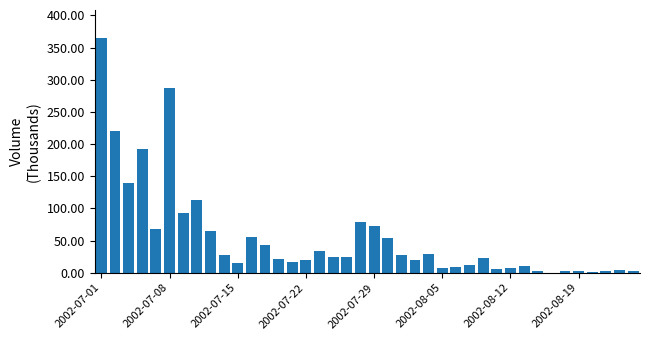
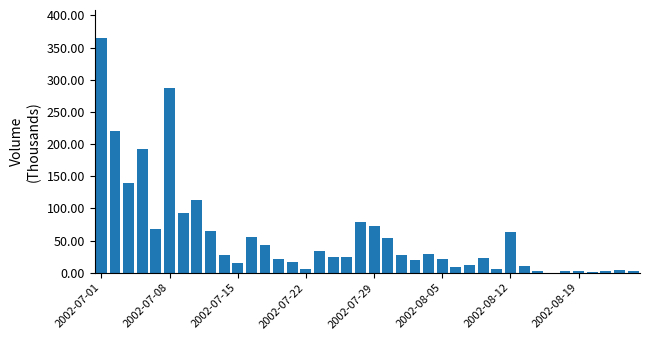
  {
    "2002-07-01": 360,
    "2002-07-08": 290,
    "2002-07-15": 20,
-   "2002-07-22": 20,
+   "2002-07-22": 10,
    "2002-07-29": 70,
-   "2002-08-05": 10,
-   "2002-08-12": 10
+   "2002-08-05": 20,
+   "2002-08-12": 60
  }
